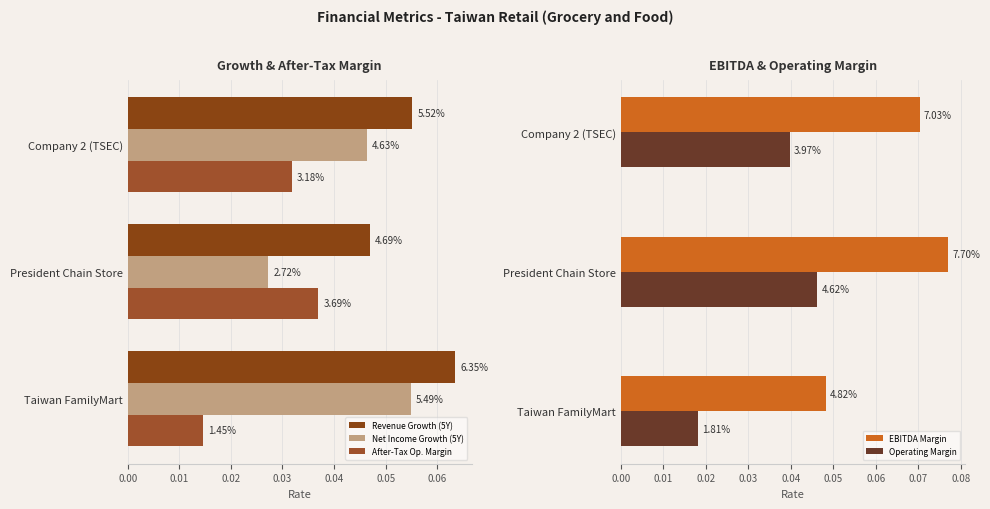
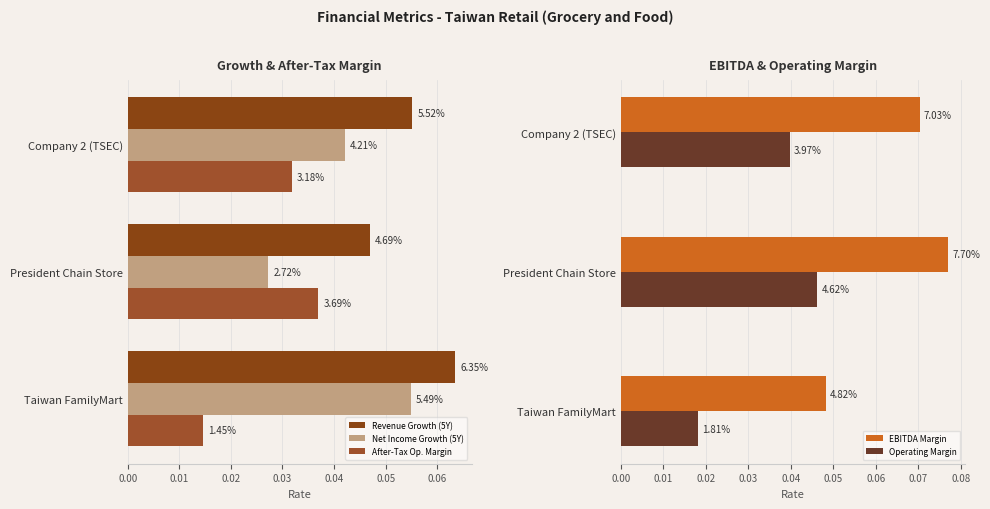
  {
    "Growth & After-Tax Margin": {
      "Net Income Growth (5Y)": {
-       "Company 2 (TSEC)": "4.63%",
+       "Company 2 (TSEC)": "4.21%",
        "President Chain Store": "2.72%",
        "Taiwan FamilyMart": "5.49%"
      }
    },
    "EBITDA & Operating Margin": {
      "EBITDA Margin": {
        "Company 2 (TSEC)": "7.03%",
        "President Chain Store": "7.70%",
        "Taiwan FamilyMart": "4.82%"
      },
      "Operating Margin": {
        "Company 2 (TSEC)": "3.97%",
        "President Chain Store": "4.62%",
        "Taiwan FamilyMart": "1.81%"
      }
    }
  }
